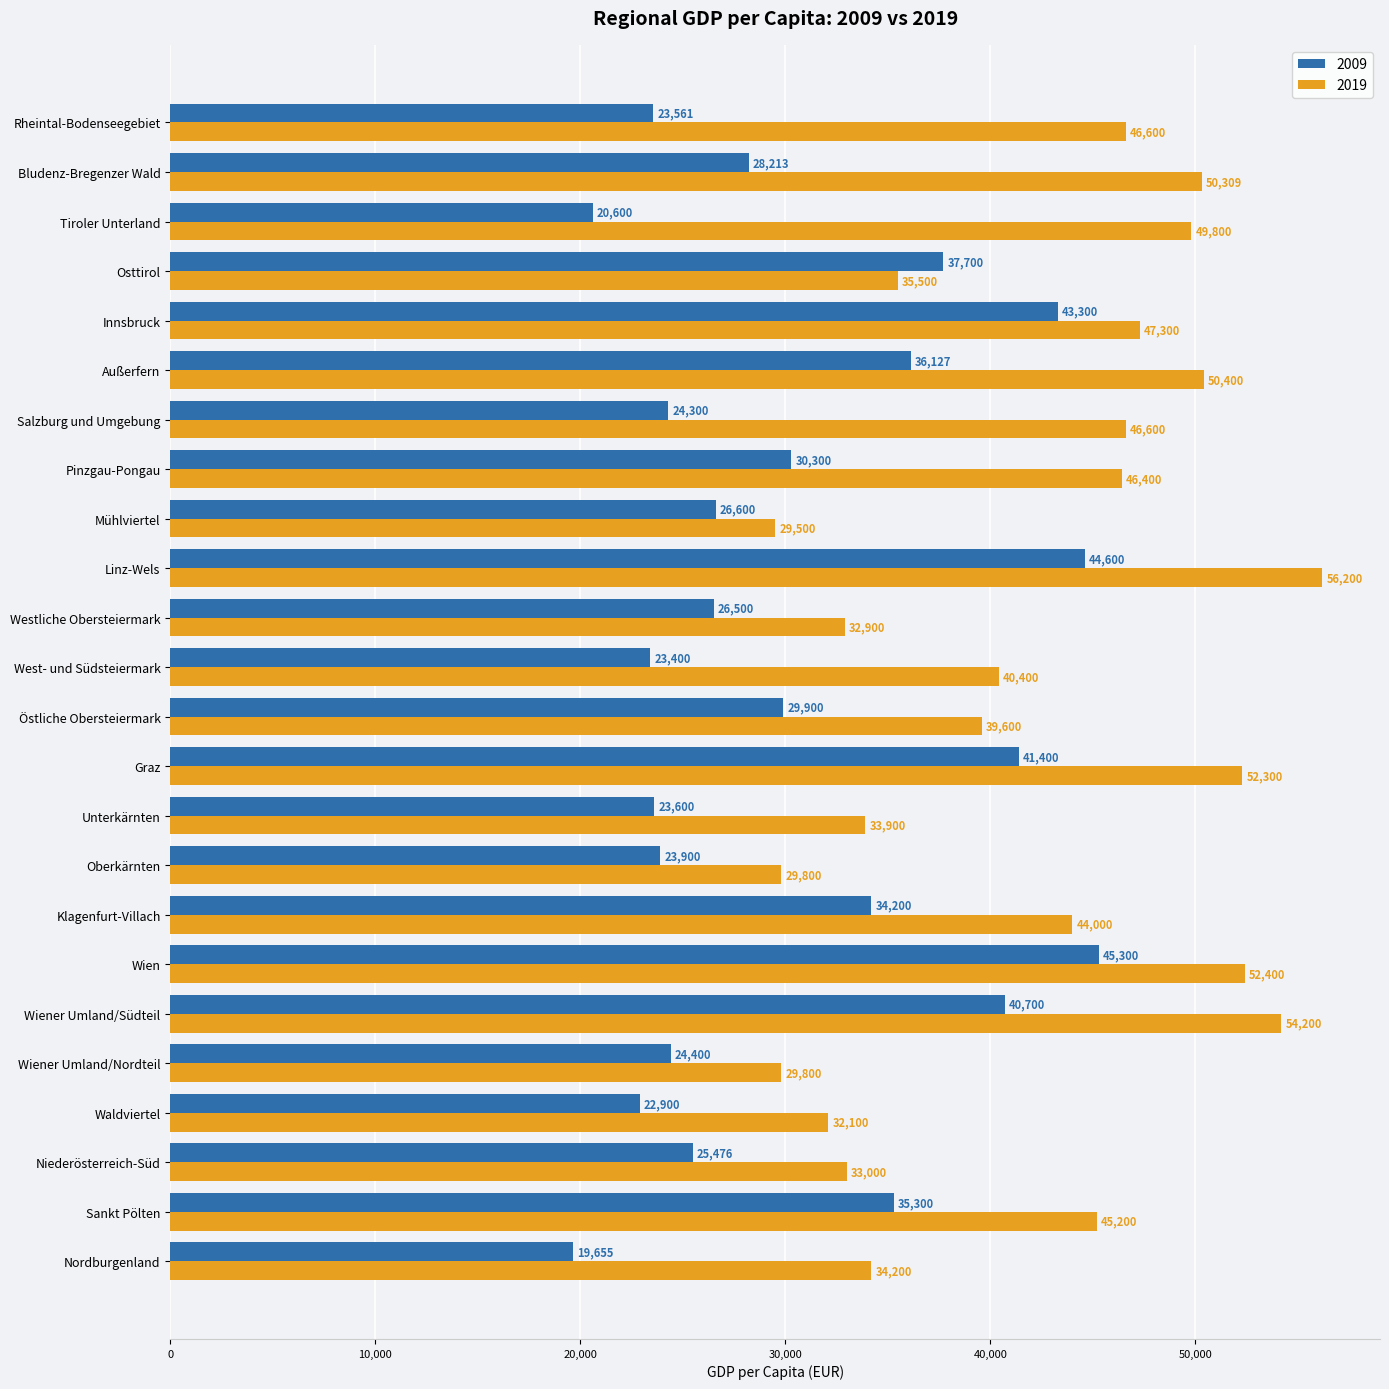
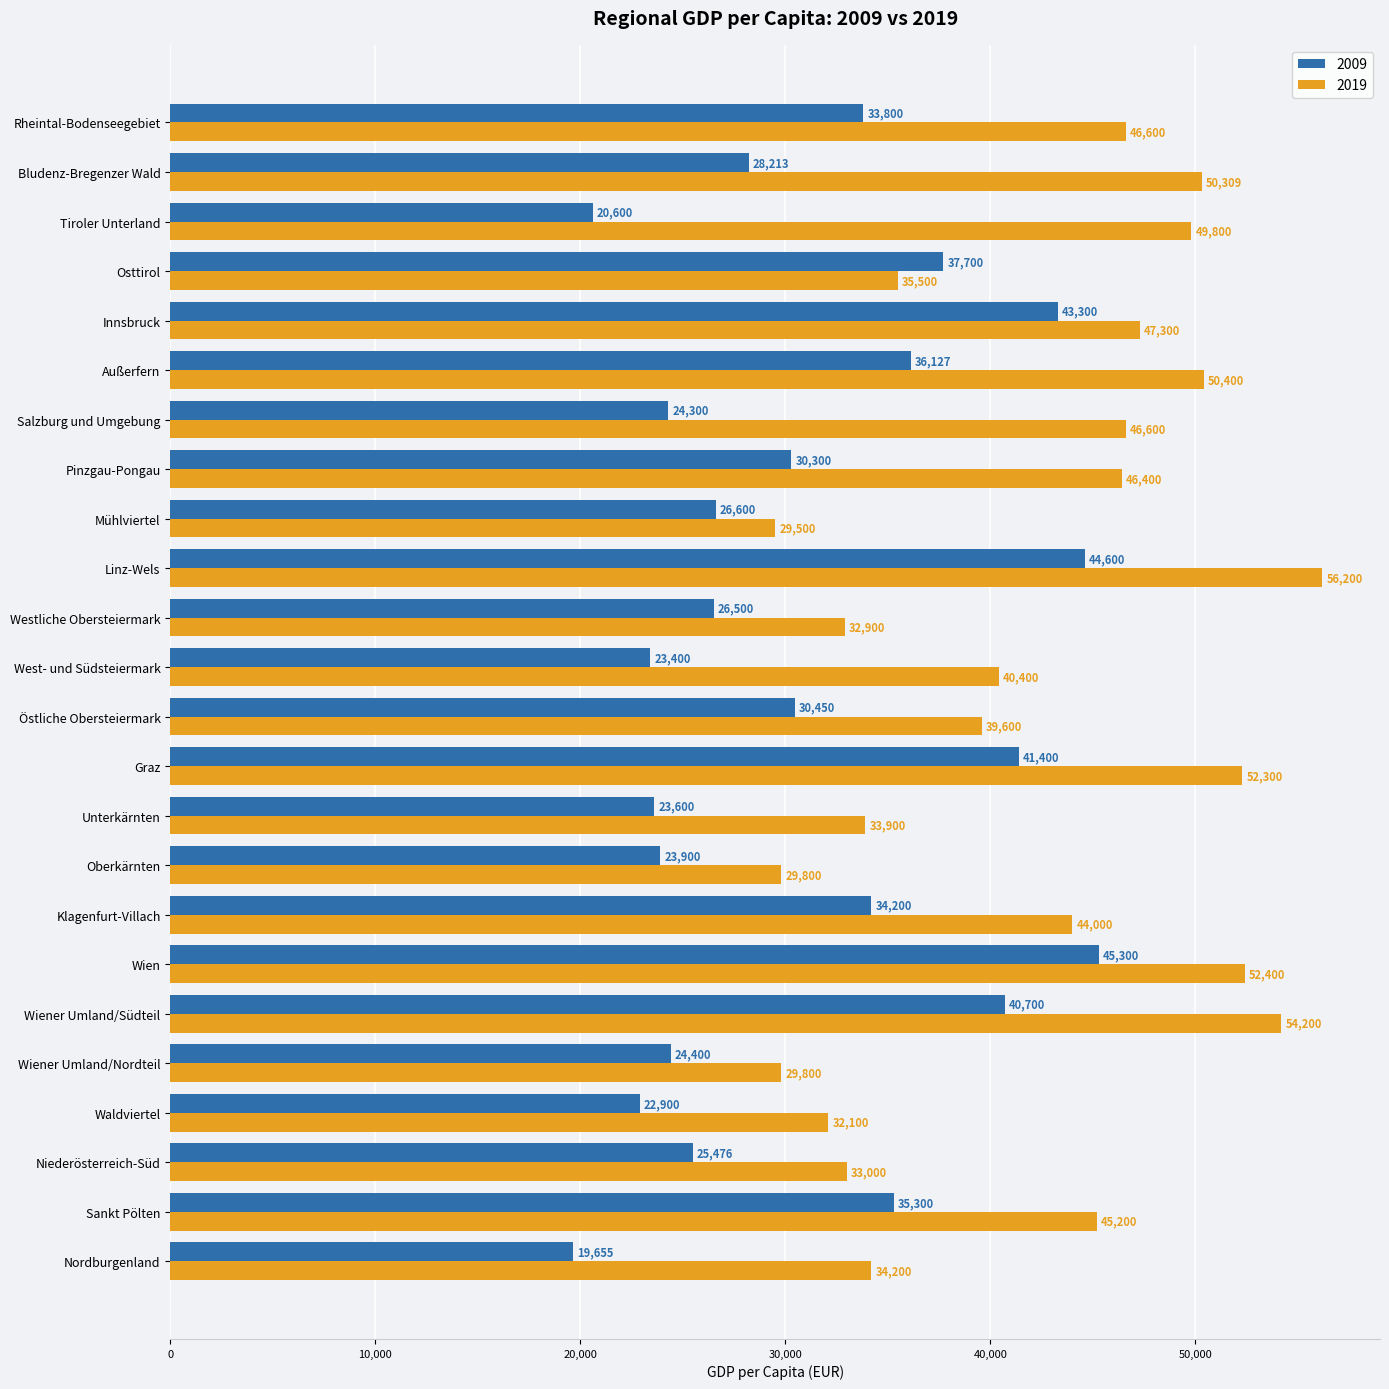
  {
    "2009": {
-     "Rheintal-Bodenseegebiet": "23,561",
+     "Rheintal-Bodenseegebiet": "33,800",
      "Bludenz-Bregenzer Wald": "28,213",
      "Tiroler Unterland": "20,600",
      "Osttirol": "37,700",
      "Innsbruck": "43,300",
      "Außerfern": "36,127",
      "Salzburg und Umgebung": "24,300",
      "Pinzgau-Pongau": "30,300",
      "Mühlviertel": "26,600",
      "Linz-Wels": "44,600",
      "Westliche Obersteiermark": "26,500",
      "West- und Südsteiermark": "23,400",
-     "Östliche Obersteiermark": "29,900",
+     "Östliche Obersteiermark": "30,450",
      "Graz": "41,400",
      "Unterkärnten": "23,600",
      "Oberkärnten": "23,900",
      "Klagenfurt-Villach": "34,200",
      "Wien": "45,300",
      "Wiener Umland/Südteil": "40,700",
      "Wiener Umland/Nordteil": "24,400",
      "Waldviertel": "22,900",
      "Niederösterreich-Süd": "25,476",
      "Sankt Pölten": "35,300",
      "Nordburgenland": "19,655"
    },
    "2019": {
      "Rheintal-Bodenseegebiet": "46,600",
      "Bludenz-Bregenzer Wald": "50,309",
      "Tiroler Unterland": "49,800",
      "Osttirol": "35,500",
      "Innsbruck": "47,300",
      "Außerfern": "50,400",
      "Salzburg und Umgebung": "46,600",
      "Pinzgau-Pongau": "46,400",
      "Mühlviertel": "29,500",
      "Linz-Wels": "56,200",
      "Westliche Obersteiermark": "32,900",
      "West- und Südsteiermark": "40,400",
      "Östliche Obersteiermark": "39,600",
      "Graz": "52,300",
      "Unterkärnten": "33,900",
      "Oberkärnten": "29,800",
      "Klagenfurt-Villach": "44,000",
      "Wien": "52,400",
      "Wiener Umland/Südteil": "54,200",
      "Wiener Umland/Nordteil": "29,800",
      "Waldviertel": "32,100",
      "Niederösterreich-Süd": "33,000",
      "Sankt Pölten": "45,200",
      "Nordburgenland": "34,200"
    }
  }
